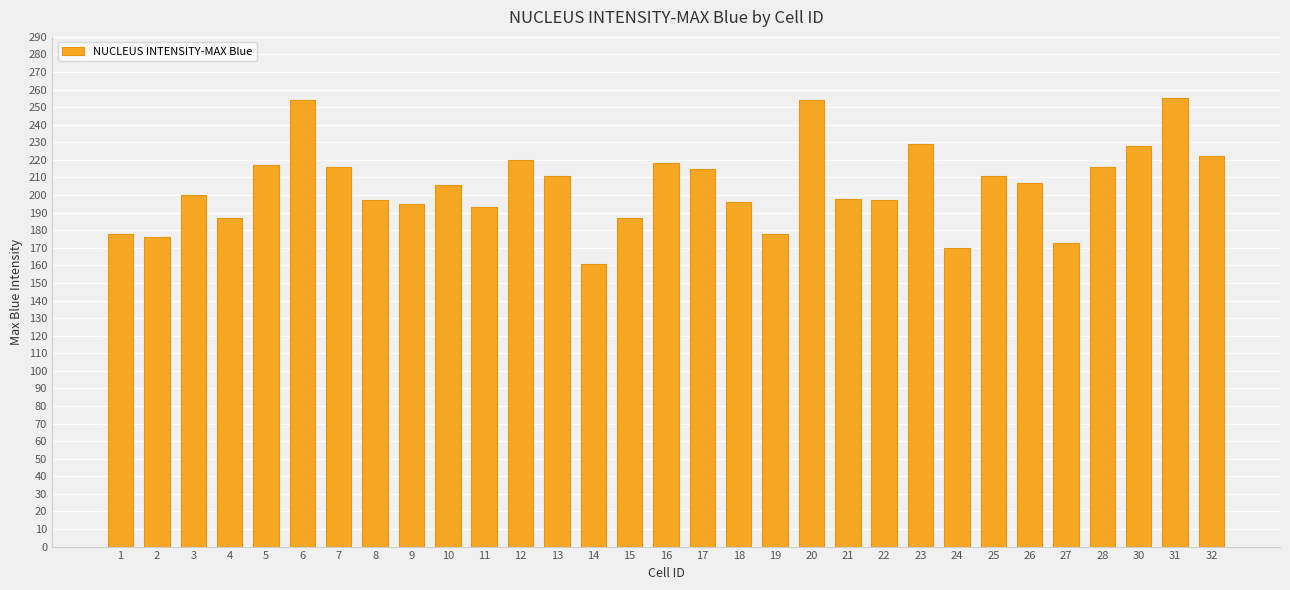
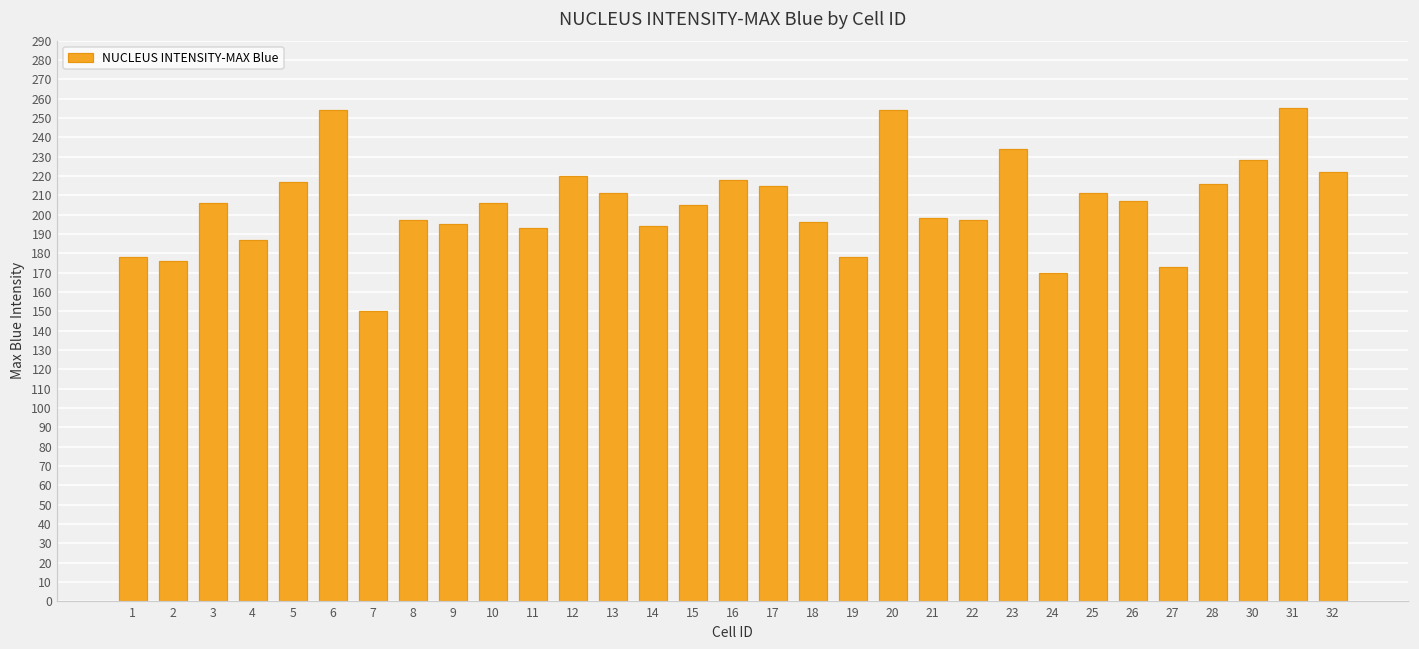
  {
    "1": 178,
    "2": 176,
-   "3": 200,
+   "3": 206,
    "4": 187,
    "5": 217,
    "6": 254,
-   "7": 216,
+   "7": 150,
    "8": 197,
    "9": 195,
    "10": 206,
    "11": 193,
    "12": 220,
    "13": 211,
-   "14": 161,
-   "15": 187,
+   "14": 194,
+   "15": 205,
    "16": 218,
    "17": 215,
    "18": 196,
    "19": 178,
    "20": 254,
    "21": 198,
    "22": 197,
-   "23": 229,
+   "23": 234,
    "24": 170,
    "25": 211,
    "26": 207,
    "27": 173,
    "28": 216,
    "30": 228,
    "31": 255,
    "32": 222
  }
